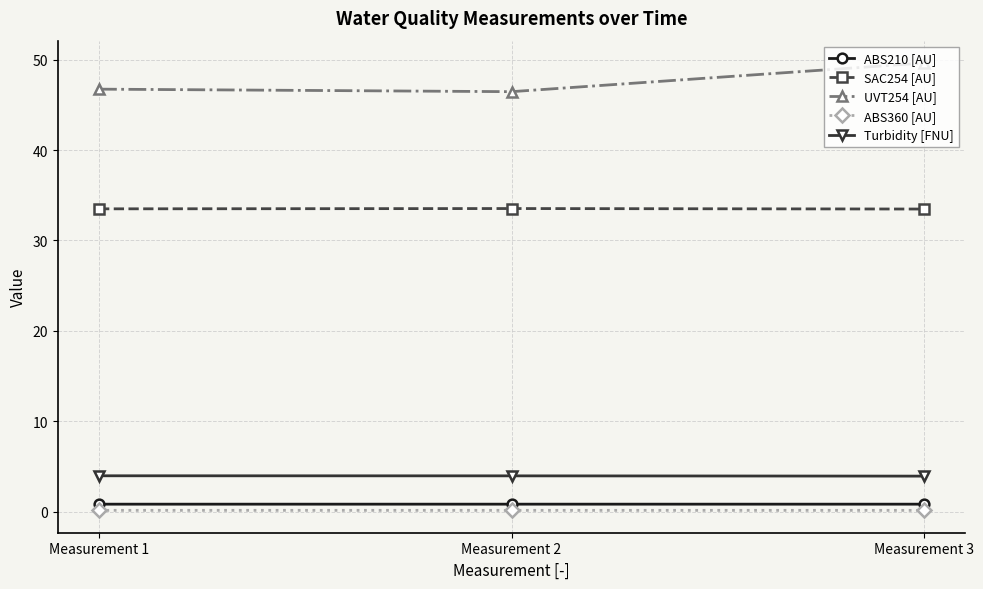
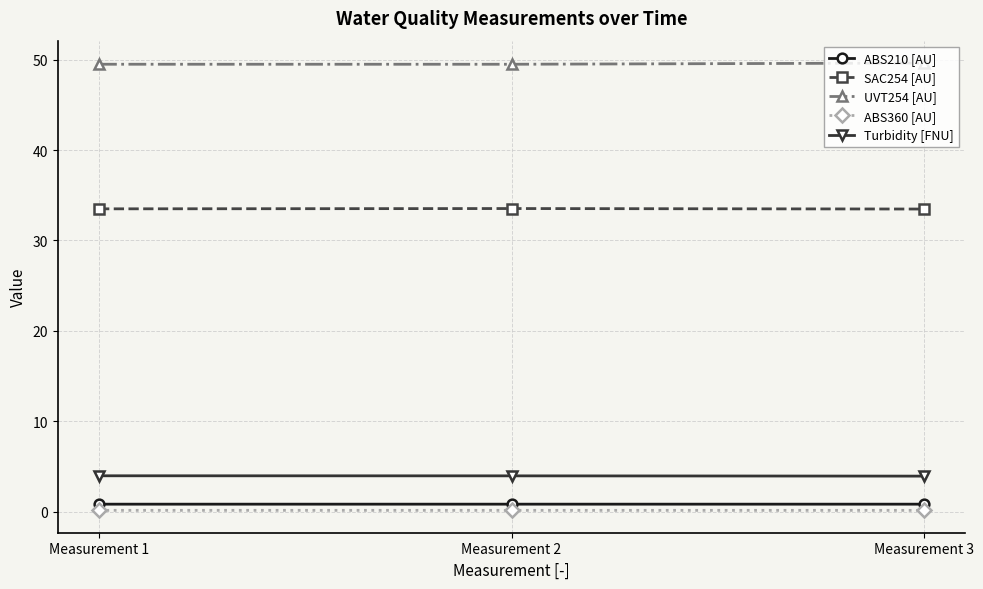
  {
    "UVT254 [AU]": {
-     "Measurement 1": 47,
-     "Measurement 2": 46
+     "Measurement 1": 49,
+     "Measurement 2": 49
    },
    "ABS360 [AU]": {
      "Measurement 1": 0,
      "Measurement 2": 0,
      "Measurement 3": 0
    }
  }
